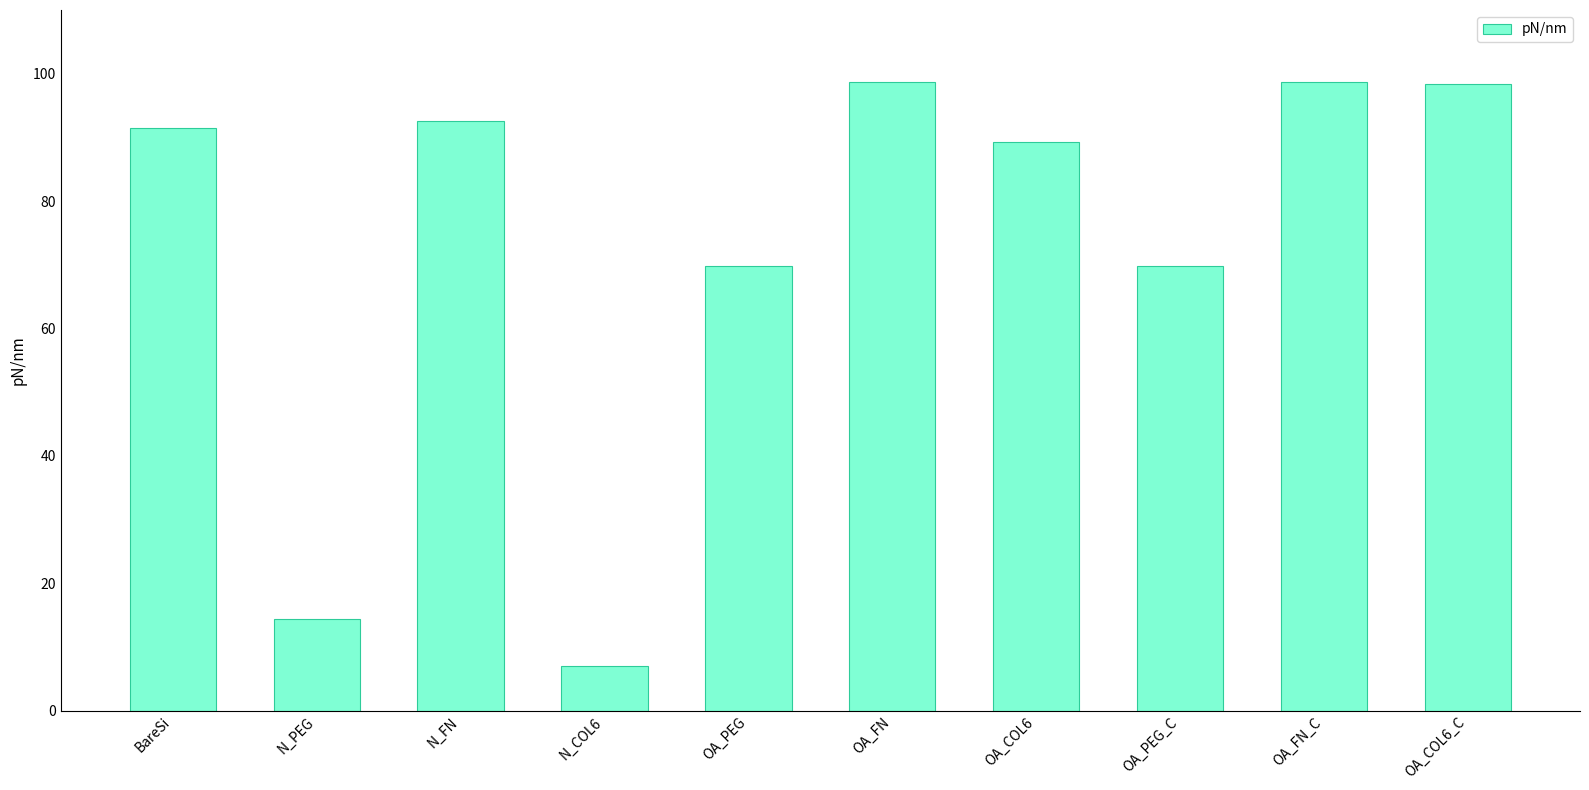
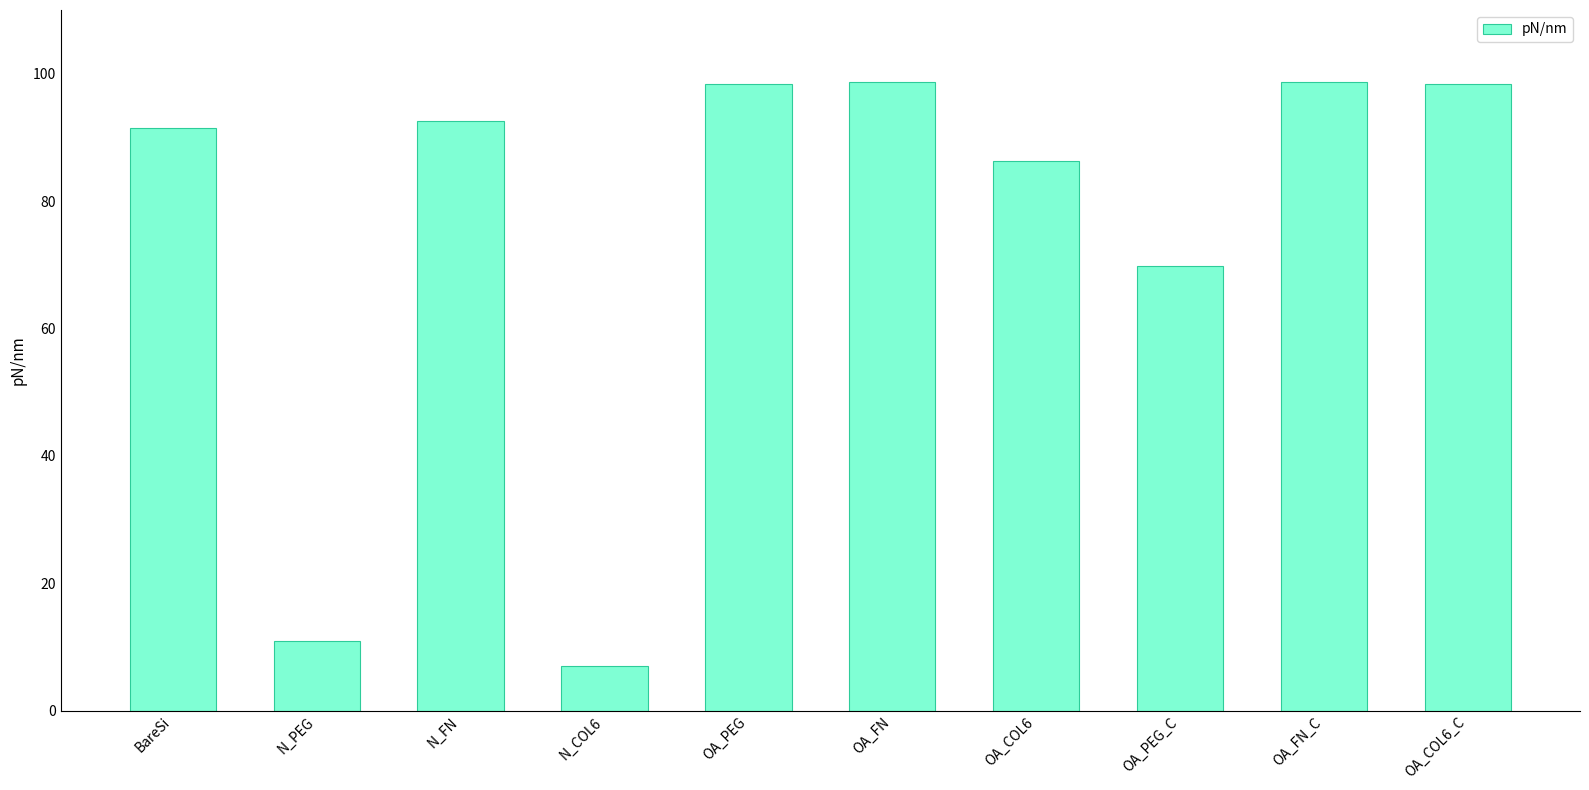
  {
    "BareSi": 92,
-   "N_PEG": 14,
+   "N_PEG": 11,
    "N_FN": 93,
    "N_COL6": 7,
-   "OA_PEG": 70,
+   "OA_PEG": 98,
    "OA_FN": 99,
-   "OA_COL6": 89,
+   "OA_COL6": 86,
    "OA_PEG_C": 70,
    "OA_FN_C": 99,
    "OA_COL6_C": 98
  }
